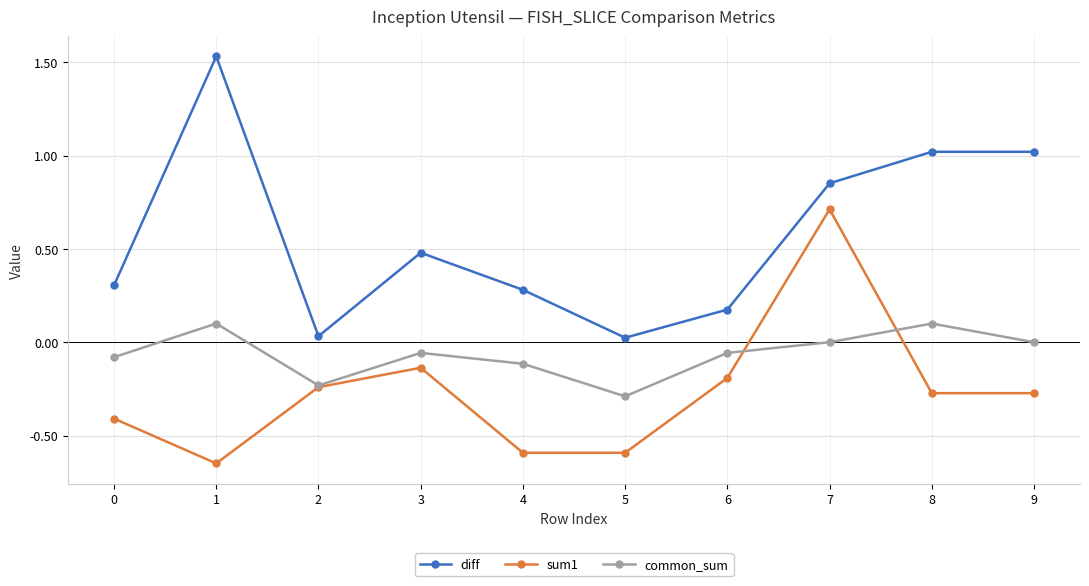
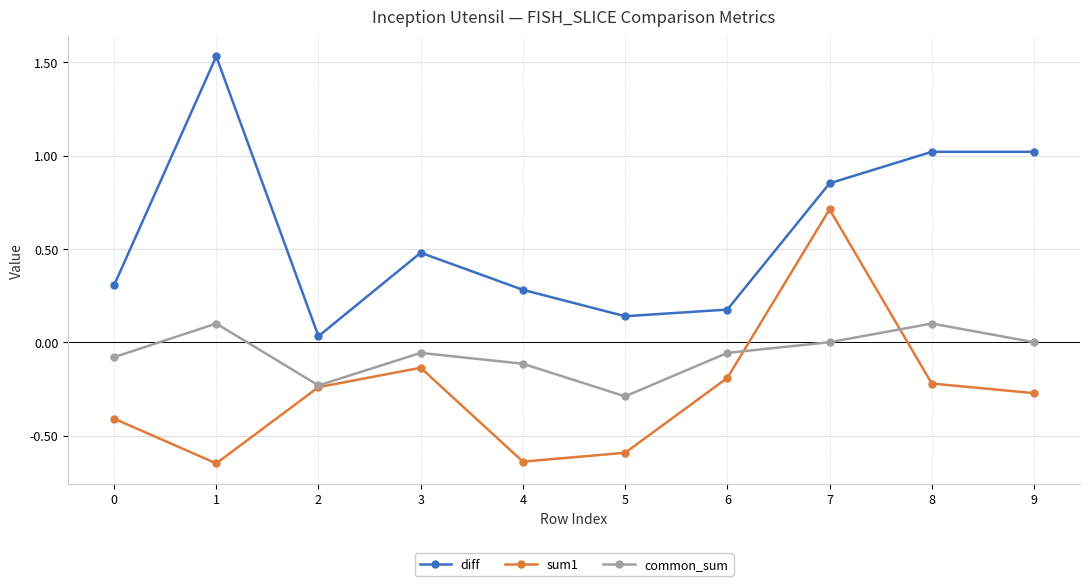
  {
    "diff": {
      "0": 0.30,
      "1": 1.53,
      "2": 0.03,
      "3": 0.48,
      "4": 0.28,
-     "5": 0.02,
+     "5": 0.14,
      "6": 0.17,
      "7": 0.85,
      "8": 1.02,
      "9": 1.02
    },
    "sum1": {
      "0": -0.41,
      "1": -0.65,
      "3": -0.14,
-     "4": -0.59,
+     "4": -0.64,
      "5": -0.59,
      "6": -0.19,
      "7": 0.71,
-     "8": -0.27,
+     "8": -0.22,
      "9": -0.27
    },
    "common_sum": {
      "0": -0.08,
      "1": 0.10,
      "3": -0.06,
      "4": -0.12,
      "5": -0.29,
      "6": -0.06,
      "7": 0.00,
      "8": 0.10,
      "9": 0.00
    }
  }
